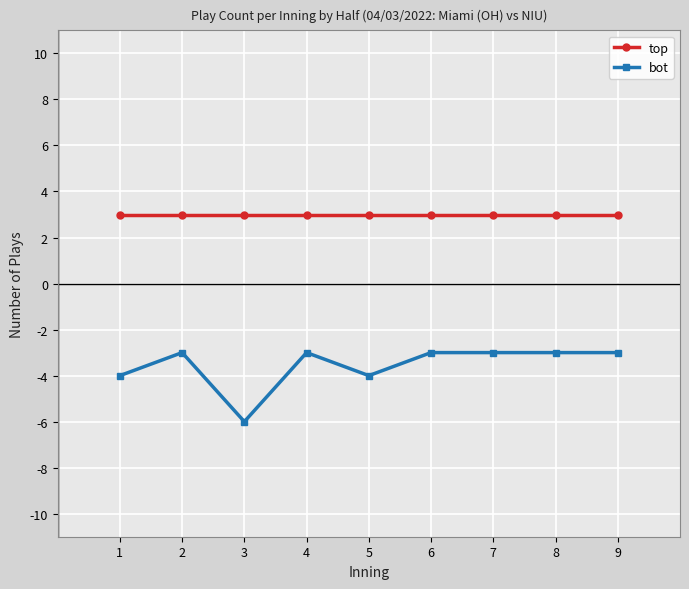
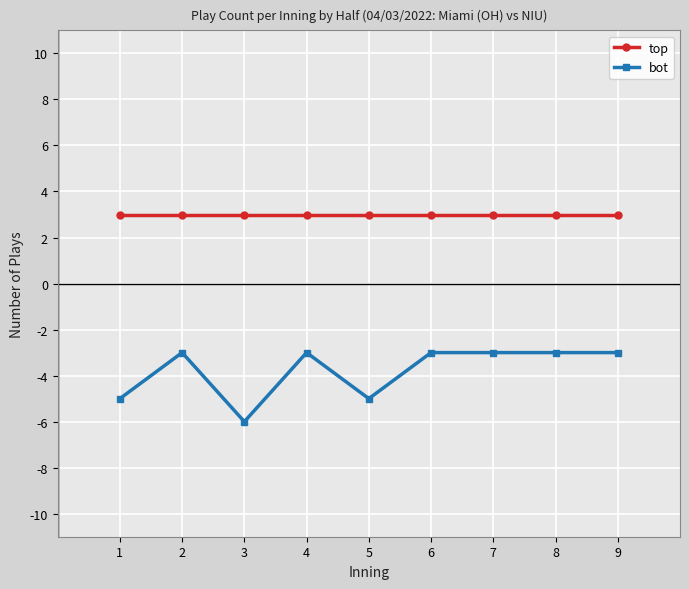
  {
    "top": {
      "1": 3.0,
      "2": 3.0,
      "3": 3.0,
      "4": 3.0,
      "5": 3.0,
      "6": 3.0,
      "7": 3.0,
      "8": 3.0,
      "9": 3.0
    },
    "bot": {
-     "1": -4.0,
+     "1": -5.0,
      "2": -3.0,
      "3": -6.0,
      "4": -3.0,
-     "5": -4.0,
+     "5": -5.0,
      "6": -3.0,
      "7": -3.0,
      "8": -3.0,
      "9": -3.0
    }
  }
